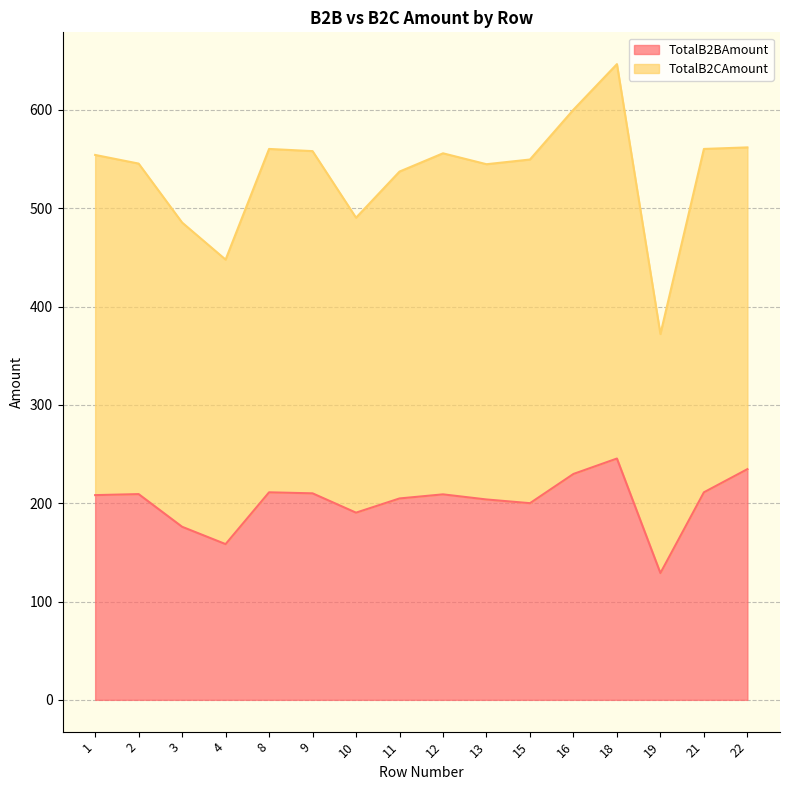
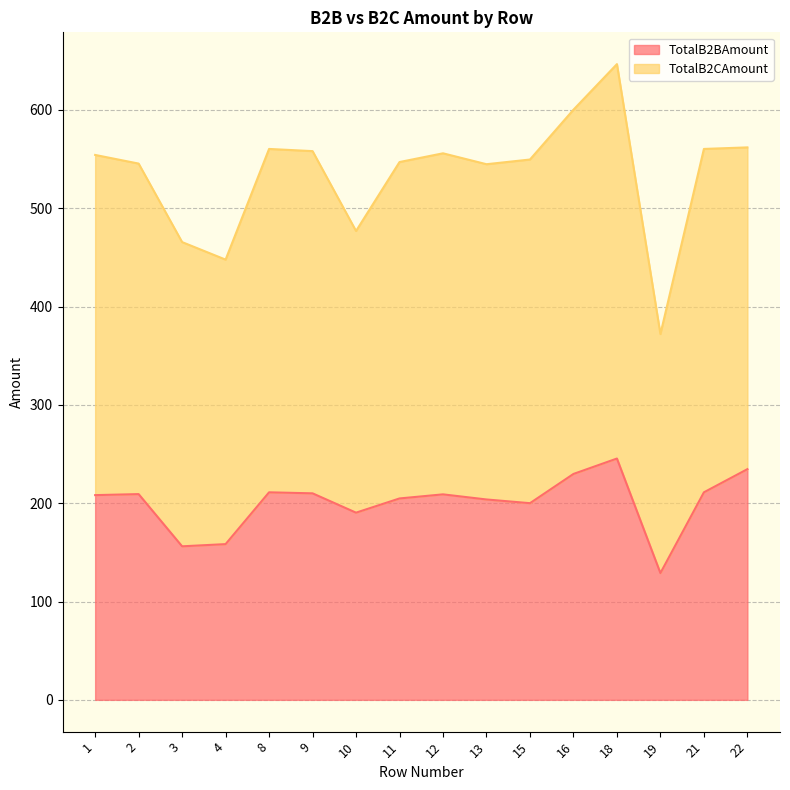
  {
    "TotalB2BAmount": {
      "1": 210,
      "2": 210,
-     "3": 180,
+     "3": 160,
      "4": 160,
      "8": 210,
      "9": 210,
      "10": 190,
      "11": 200,
      "12": 210,
      "13": 200,
      "15": 200,
      "16": 230,
      "18": 250,
      "19": 130,
      "21": 210,
      "22": 230
    },
    "TotalB2CAmount": {
      "1": 350,
      "2": 340,
      "3": 310,
      "4": 290,
      "8": 350,
      "9": 350,
-     "10": 300,
-     "11": 330,
+     "10": 290,
+     "11": 340,
      "12": 350,
      "13": 340,
      "15": 350,
      "16": 370,
      "18": 400,
      "19": 240,
      "21": 350,
      "22": 330
    }
  }
